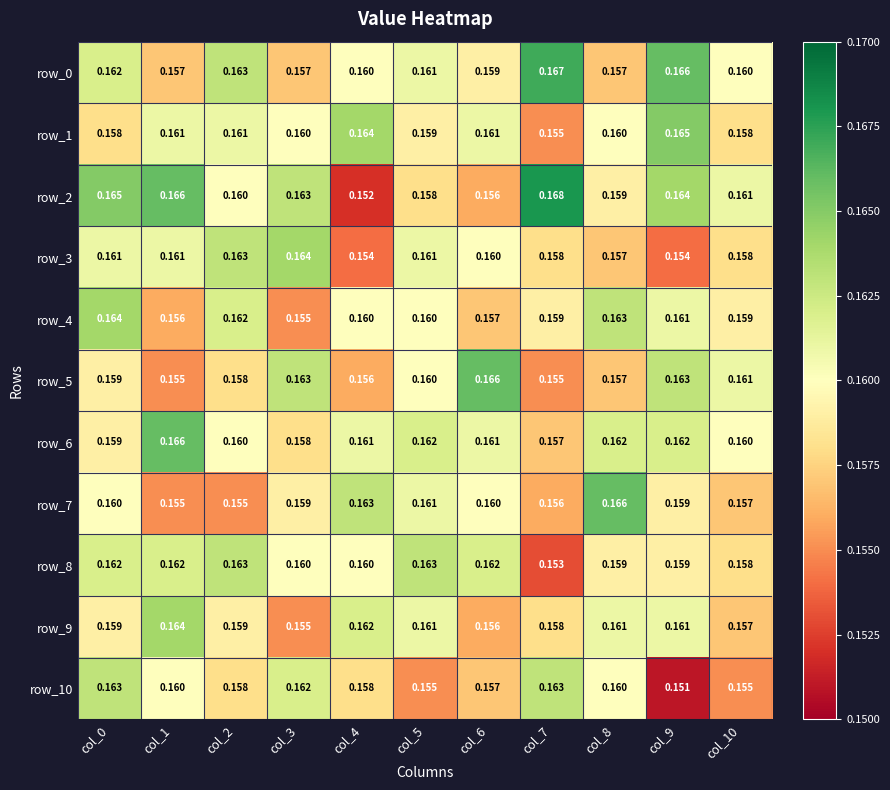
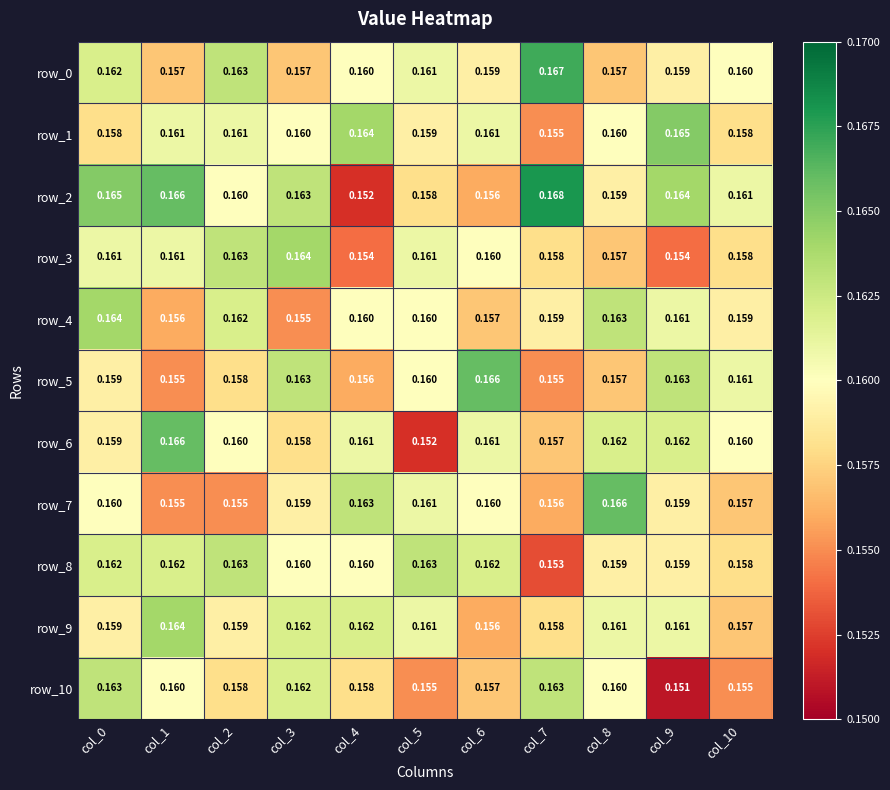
  {
    "row_0": {
      "col_0": 0.162,
      "col_1": 0.157,
      "col_2": 0.163,
      "col_3": 0.157,
      "col_4": 0.160,
      "col_5": 0.161,
      "col_6": 0.159,
      "col_7": 0.167,
      "col_8": 0.157,
-     "col_9": 0.166,
+     "col_9": 0.159,
      "col_10": 0.160
    },
    "row_1": {
      "col_0": 0.158,
      "col_1": 0.161,
      "col_2": 0.161,
      "col_3": 0.160,
      "col_4": 0.164,
      "col_5": 0.159,
      "col_6": 0.161,
      "col_7": 0.155,
      "col_8": 0.160,
      "col_9": 0.165,
      "col_10": 0.158
    },
    "row_2": {
      "col_0": 0.165,
      "col_1": 0.166,
      "col_2": 0.160,
      "col_3": 0.163,
      "col_4": 0.152,
      "col_5": 0.158,
      "col_6": 0.156,
      "col_7": 0.168,
      "col_8": 0.159,
      "col_9": 0.164,
      "col_10": 0.161
    },
    "row_3": {
      "col_0": 0.161,
      "col_1": 0.161,
      "col_2": 0.163,
      "col_3": 0.164,
      "col_4": 0.154,
      "col_5": 0.161,
      "col_6": 0.160,
      "col_7": 0.158,
      "col_8": 0.157,
      "col_9": 0.154,
      "col_10": 0.158
    },
    "row_4": {
      "col_0": 0.164,
      "col_1": 0.156,
      "col_2": 0.162,
      "col_3": 0.155,
      "col_4": 0.160,
      "col_5": 0.160,
      "col_6": 0.157,
      "col_7": 0.159,
      "col_8": 0.163,
      "col_9": 0.161,
      "col_10": 0.159
    },
    "row_5": {
      "col_0": 0.159,
      "col_1": 0.155,
      "col_2": 0.158,
      "col_3": 0.163,
      "col_4": 0.156,
      "col_5": 0.160,
      "col_6": 0.166,
      "col_7": 0.155,
      "col_8": 0.157,
      "col_9": 0.163,
      "col_10": 0.161
    },
    "row_6": {
      "col_0": 0.159,
      "col_1": 0.166,
      "col_2": 0.160,
      "col_3": 0.158,
      "col_4": 0.161,
-     "col_5": 0.162,
+     "col_5": 0.152,
      "col_6": 0.161,
      "col_7": 0.157,
      "col_8": 0.162,
      "col_9": 0.162,
      "col_10": 0.160
    },
    "row_7": {
      "col_0": 0.160,
      "col_1": 0.155,
      "col_2": 0.155,
      "col_3": 0.159,
      "col_4": 0.163,
      "col_5": 0.161,
      "col_6": 0.160,
      "col_7": 0.156,
      "col_8": 0.166,
      "col_9": 0.159,
      "col_10": 0.157
    },
    "row_8": {
      "col_0": 0.162,
      "col_1": 0.162,
      "col_2": 0.163,
      "col_3": 0.160,
      "col_4": 0.160,
      "col_5": 0.163,
      "col_6": 0.162,
      "col_7": 0.153,
      "col_8": 0.159,
      "col_9": 0.159,
      "col_10": 0.158
    },
    "row_9": {
      "col_0": 0.159,
      "col_1": 0.164,
      "col_2": 0.159,
-     "col_3": 0.155,
+     "col_3": 0.162,
      "col_4": 0.162,
      "col_5": 0.161,
      "col_6": 0.156,
      "col_7": 0.158,
      "col_8": 0.161,
      "col_9": 0.161,
      "col_10": 0.157
    },
    "row_10": {
      "col_0": 0.163,
      "col_1": 0.160,
      "col_2": 0.158,
      "col_3": 0.162,
      "col_4": 0.158,
      "col_5": 0.155,
      "col_6": 0.157,
      "col_7": 0.163,
      "col_8": 0.160,
      "col_9": 0.151,
      "col_10": 0.155
    }
  }
